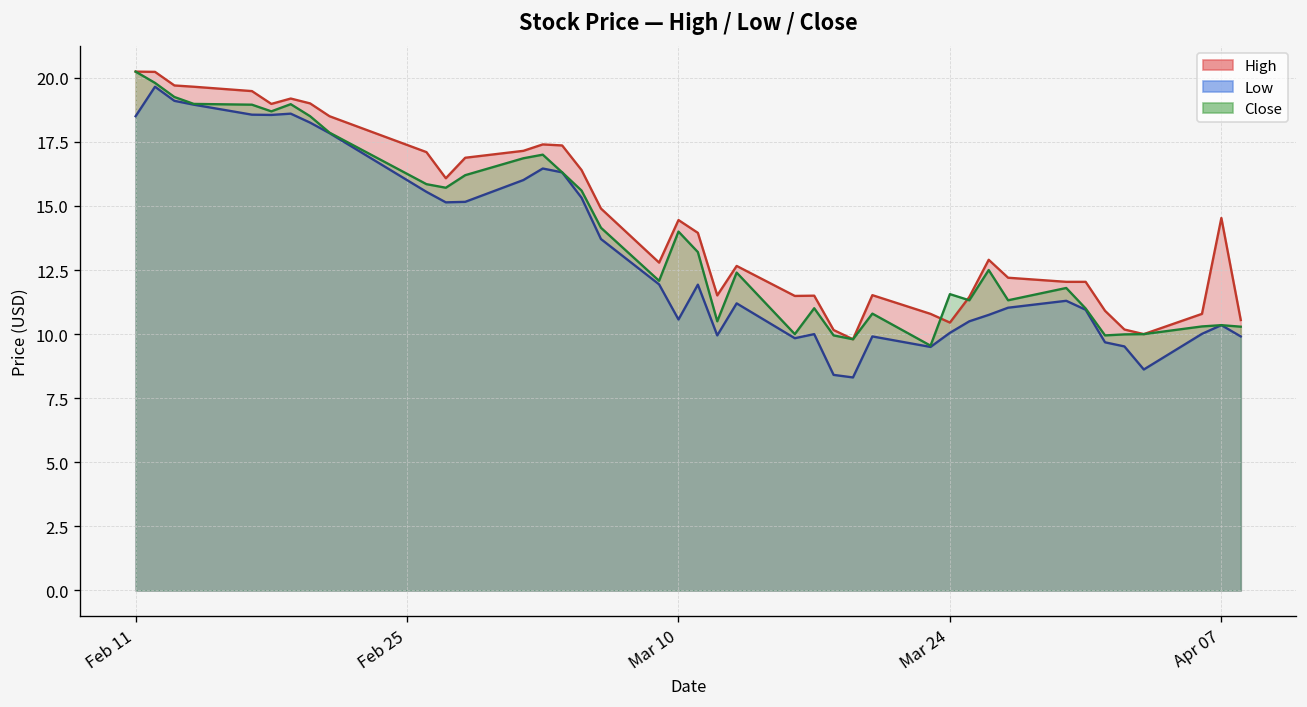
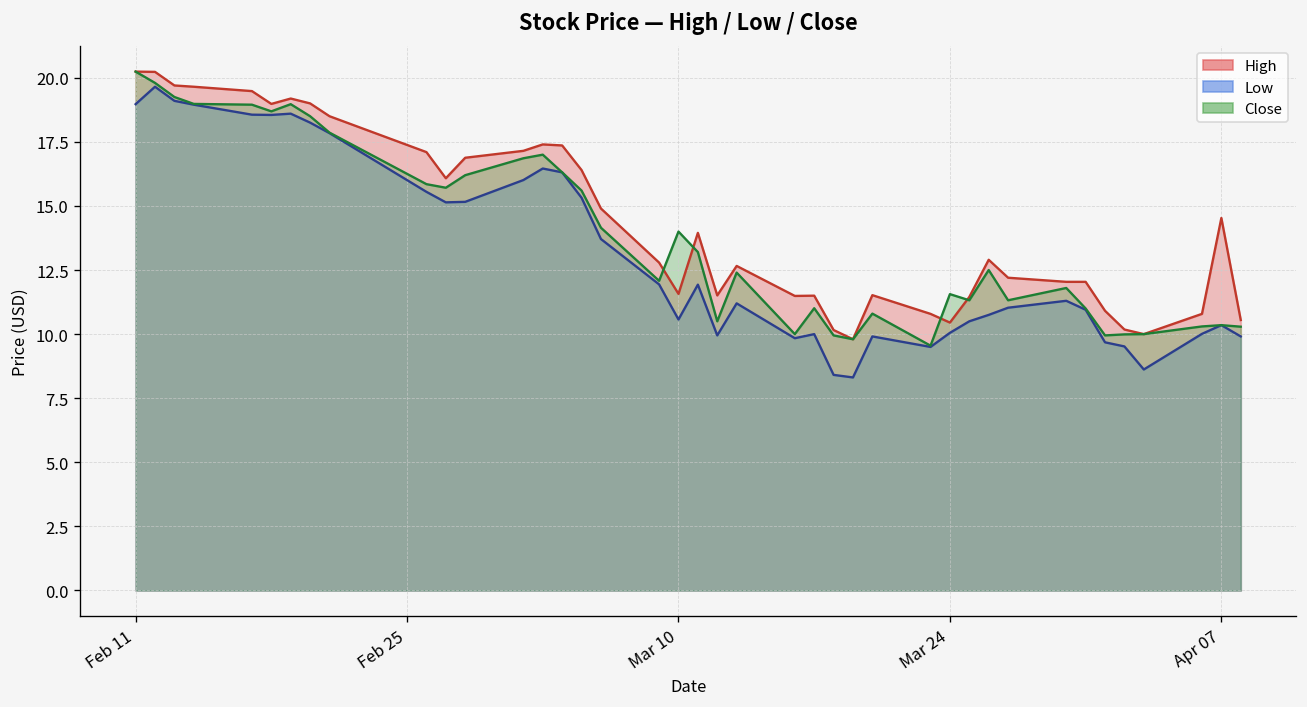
  {
    "High": {
-     "Mar 10": 14.5,
+     "Mar 10": 11.6,
      "Mar 24": 10.5,
      "Apr 07": 14.5
    },
    "Low": {
-     "Feb 11": 18.5,
+     "Feb 11": 19.0,
      "Mar 10": 10.6,
      "Mar 24": 10.1
    },
    "Close": {
      "Mar 10": 14.0,
      "Mar 24": 11.6
    }
  }
